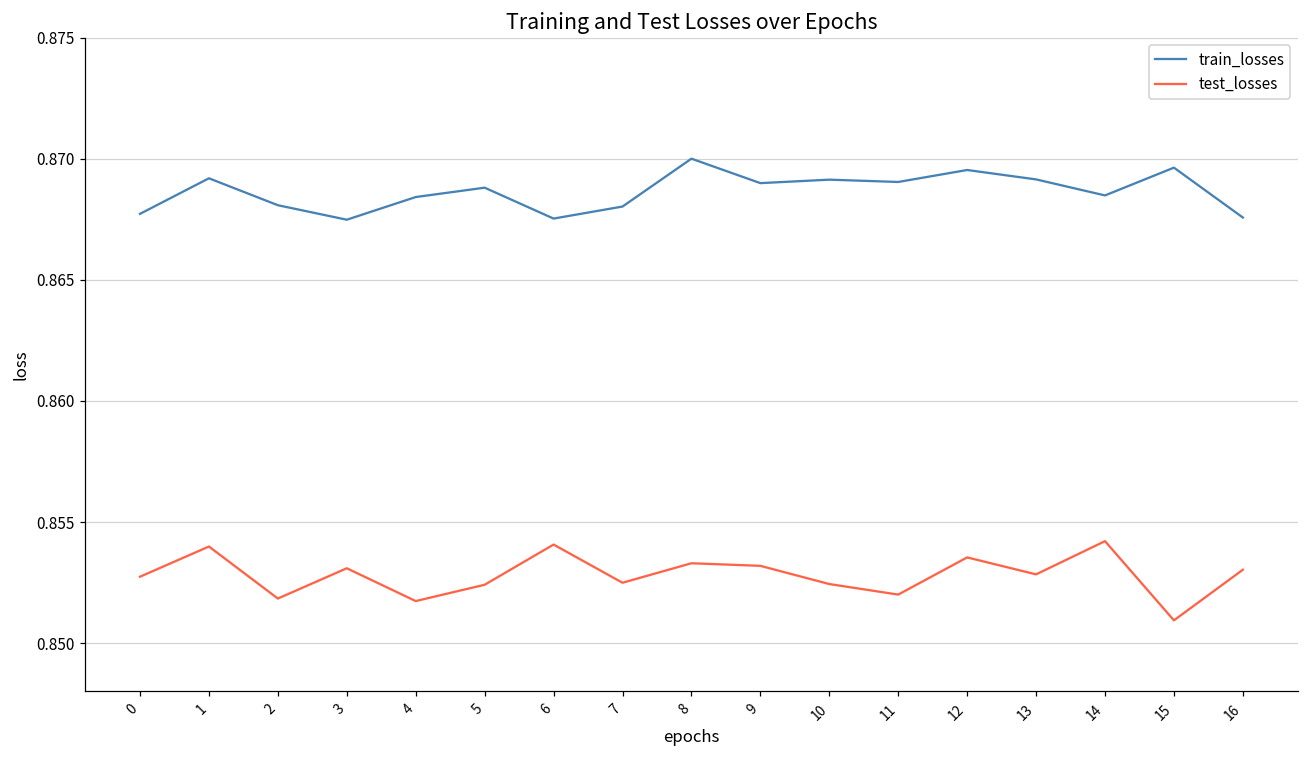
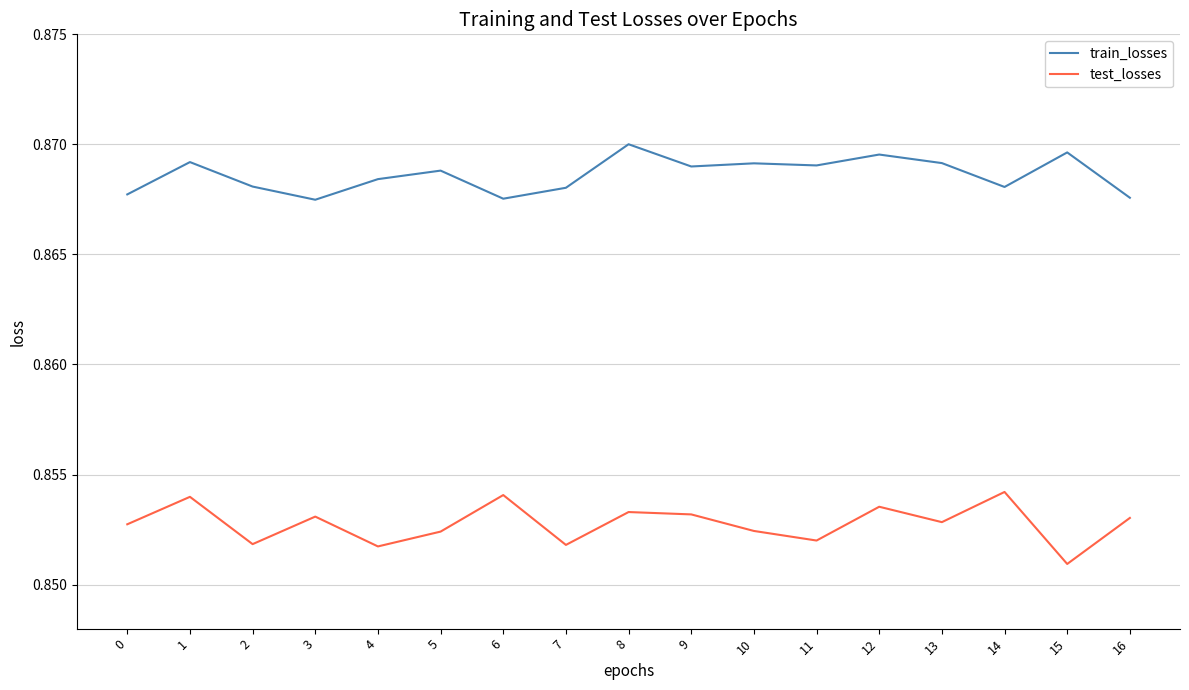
  {
    "train_losses": {
      "0": 0.8677,
      "1": 0.8692,
      "2": 0.8681,
      "3": 0.8675,
      "4": 0.8684,
      "5": 0.8688,
      "6": 0.8675,
      "7": 0.8680,
      "8": 0.8700,
      "9": 0.8690,
      "10": 0.8691,
      "11": 0.8690,
      "12": 0.8695,
      "13": 0.8692,
-     "14": 0.8685,
+     "14": 0.8681,
      "15": 0.8696,
      "16": 0.8676
    },
    "test_losses": {
      "0": 0.8527,
      "1": 0.8540,
      "2": 0.8518,
      "3": 0.8531,
      "4": 0.8517,
      "5": 0.8524,
      "6": 0.8541,
-     "7": 0.8525,
+     "7": 0.8518,
      "8": 0.8533,
      "9": 0.8532,
      "10": 0.8524,
      "11": 0.8520,
      "12": 0.8535,
      "13": 0.8528,
      "14": 0.8542,
      "15": 0.8509,
      "16": 0.8530
    }
  }
